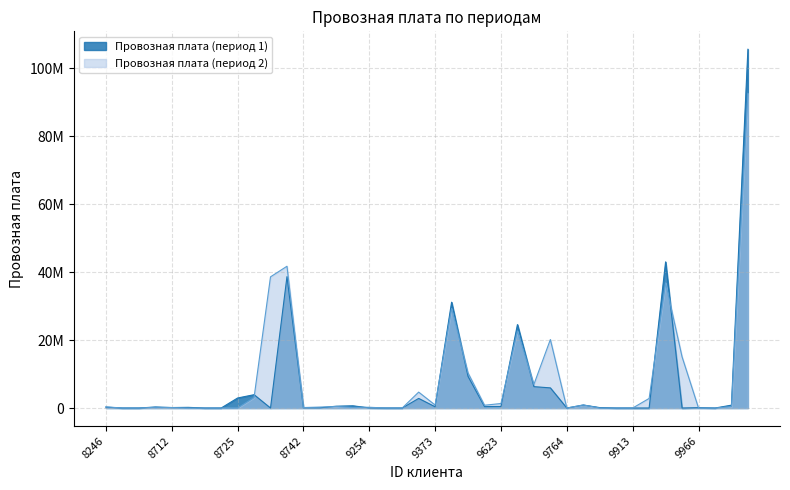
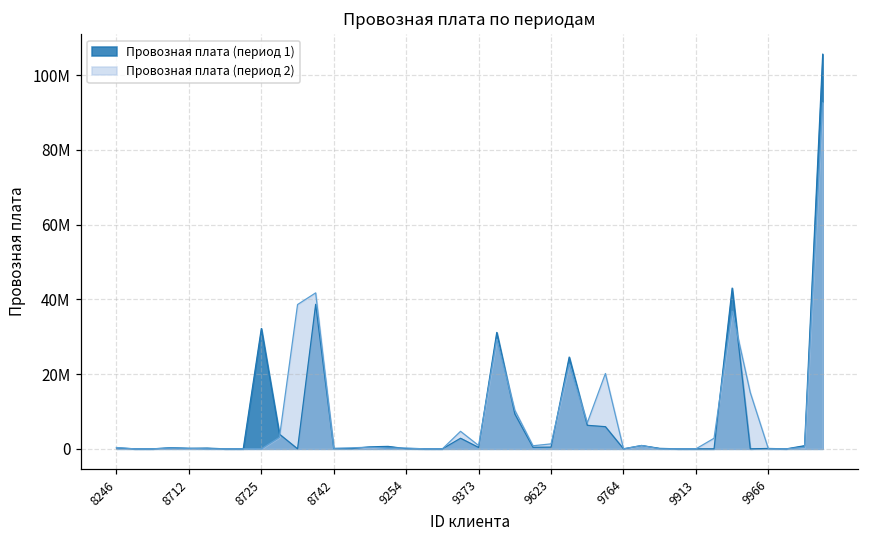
  {
    "Провозная плата (период 1)": {
-     "8725": 3000000,
+     "8725": 32000000,
      "9623": 0
    },
    "Провозная плата (период 2)": {
      "8725": 0,
      "9623": 1000000
    }
  }
